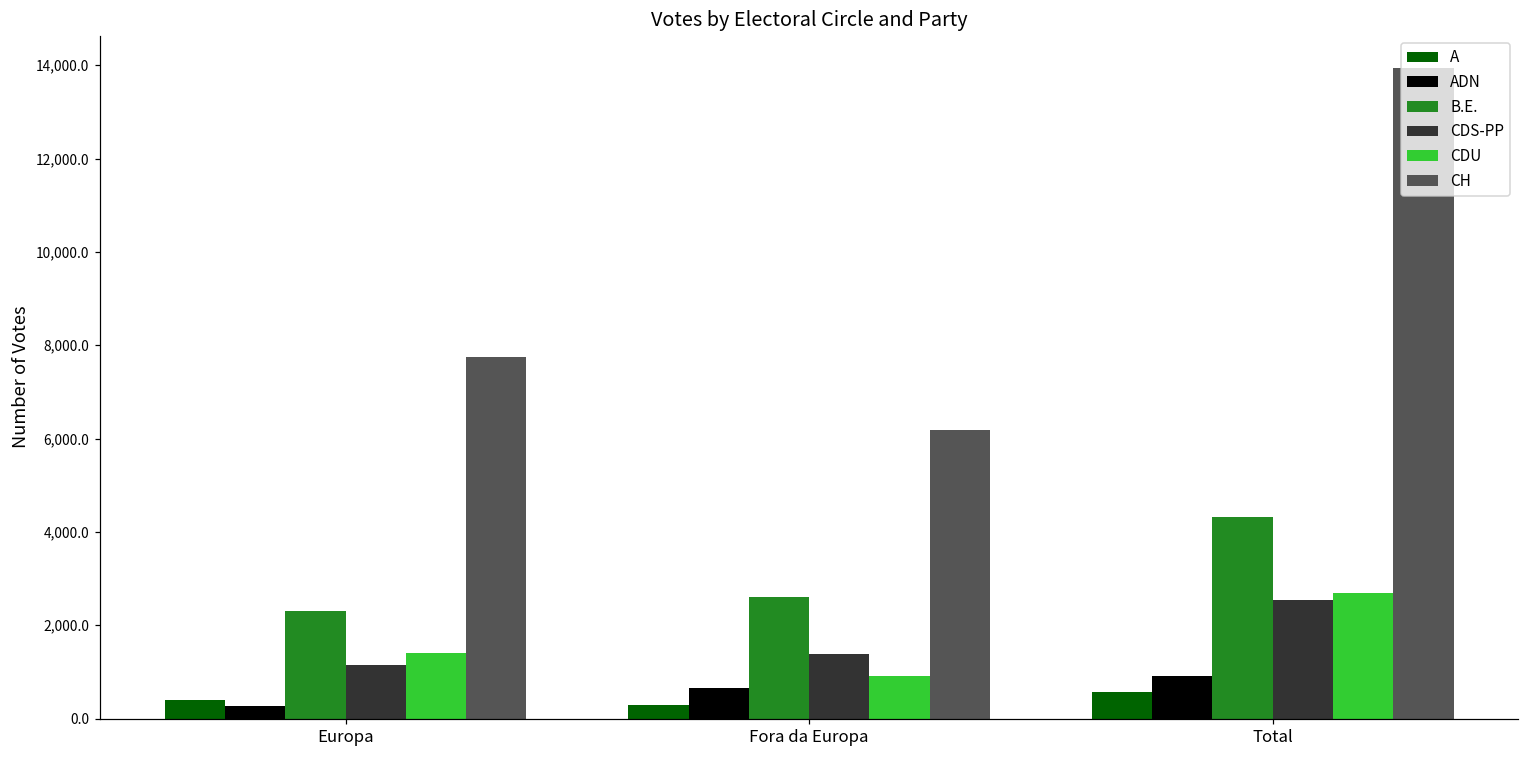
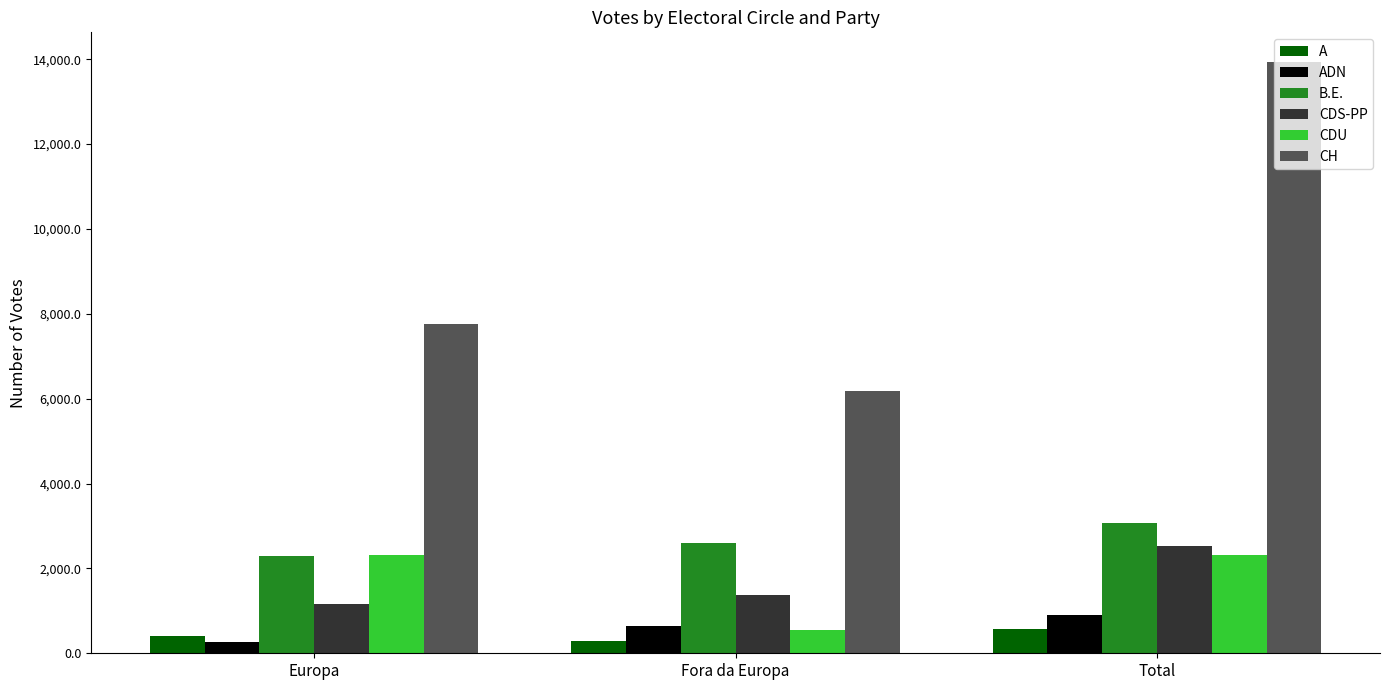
  {
    "A": {
      "Europa": "400",
      "Fora da Europa": "300",
      "Total": "600"
    },
    "ADN": {
      "Europa": "300",
      "Fora da Europa": "600",
      "Total": "900"
    },
    "B.E.": {
      "Europa": "2,300",
      "Fora da Europa": "2,600",
-     "Total": "4,300"
+     "Total": "3,100"
    },
    "CDU": {
-     "Europa": "1,400",
-     "Fora da Europa": "900",
-     "Total": "2,700"
+     "Europa": "2,300",
+     "Fora da Europa": "600",
+     "Total": "2,300"
    }
  }
